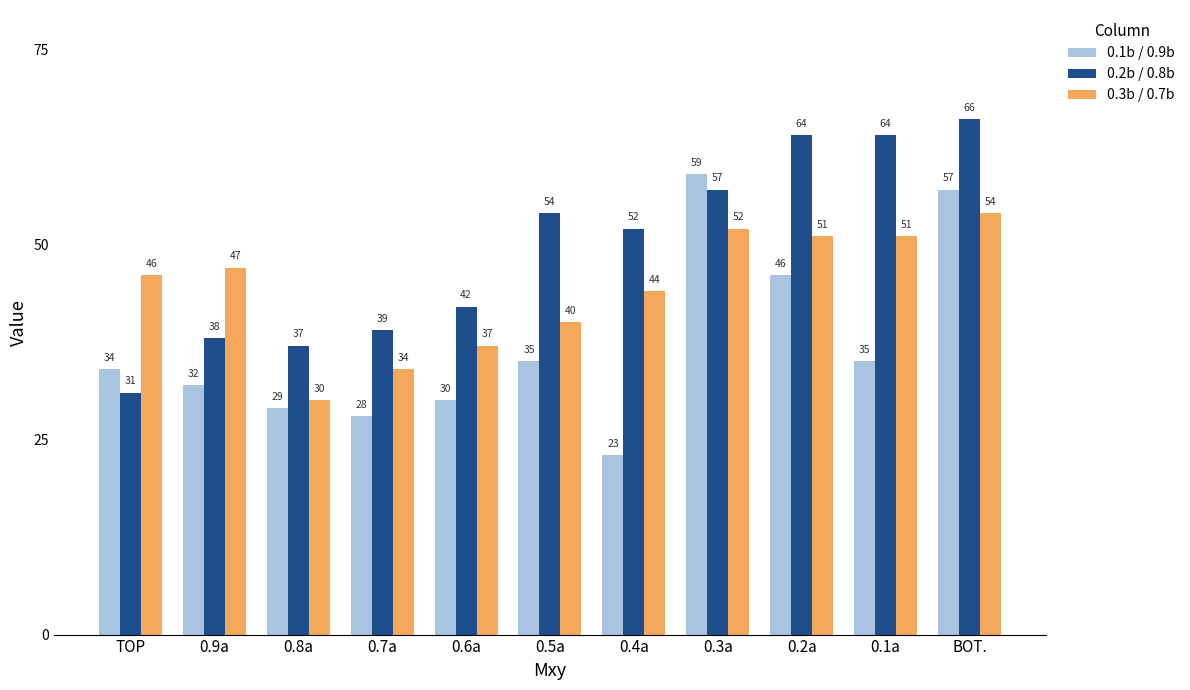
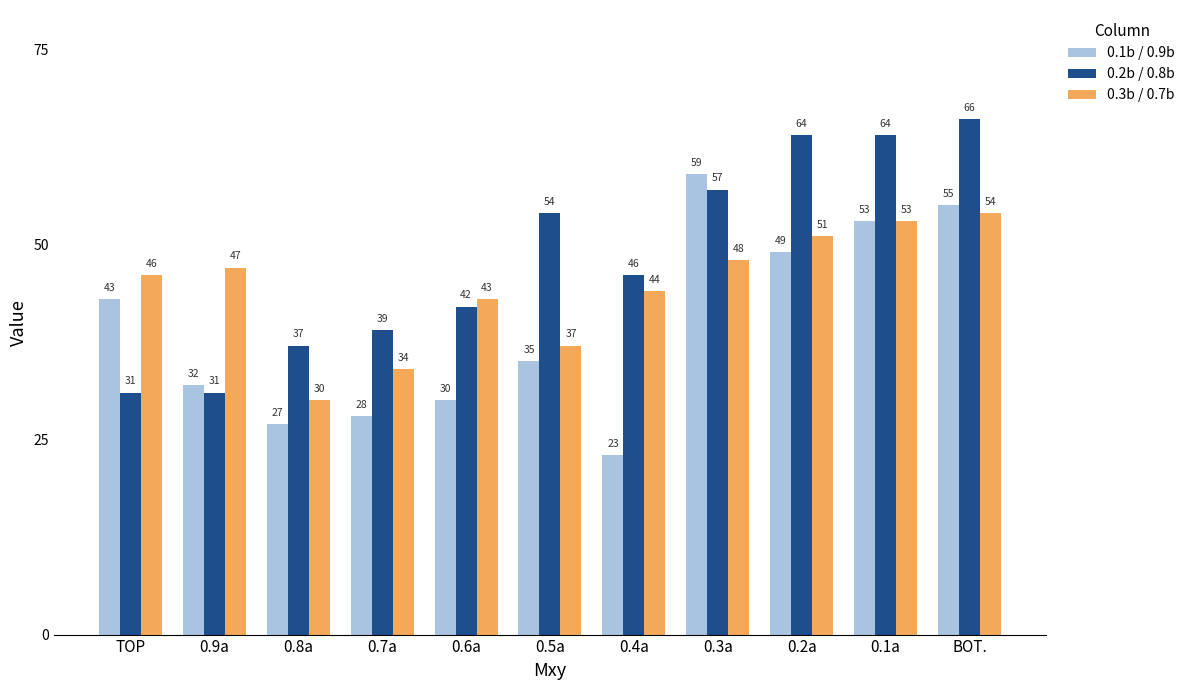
  {
    "0.1b / 0.9b": {
-     "TOP": 34,
+     "TOP": 43,
      "0.9a": 32,
-     "0.8a": 29,
+     "0.8a": 27,
      "0.7a": 28,
      "0.6a": 30,
      "0.5a": 35,
      "0.4a": 23,
      "0.3a": 59,
-     "0.2a": 46,
-     "0.1a": 35,
-     "BOT.": 57
+     "0.2a": 49,
+     "0.1a": 53,
+     "BOT.": 55
    },
    "0.2b / 0.8b": {
      "TOP": 31,
-     "0.9a": 38,
+     "0.9a": 31,
      "0.8a": 37,
      "0.7a": 39,
      "0.6a": 42,
      "0.5a": 54,
-     "0.4a": 52,
+     "0.4a": 46,
      "0.3a": 57,
      "0.2a": 64,
      "0.1a": 64,
      "BOT.": 66
    },
    "0.3b / 0.7b": {
      "TOP": 46,
      "0.9a": 47,
      "0.8a": 30,
      "0.7a": 34,
-     "0.6a": 37,
-     "0.5a": 40,
+     "0.6a": 43,
+     "0.5a": 37,
      "0.4a": 44,
-     "0.3a": 52,
+     "0.3a": 48,
      "0.2a": 51,
-     "0.1a": 51,
+     "0.1a": 53,
      "BOT.": 54
    }
  }
